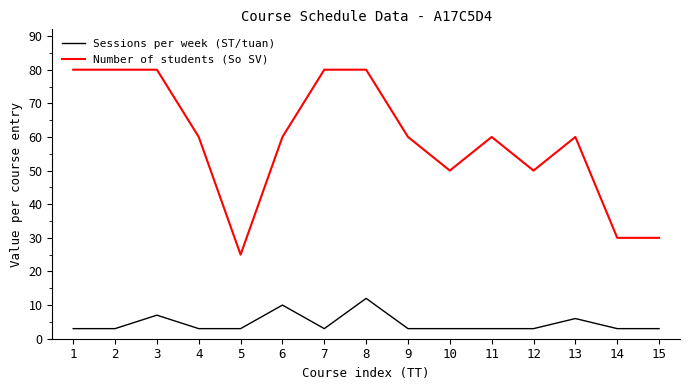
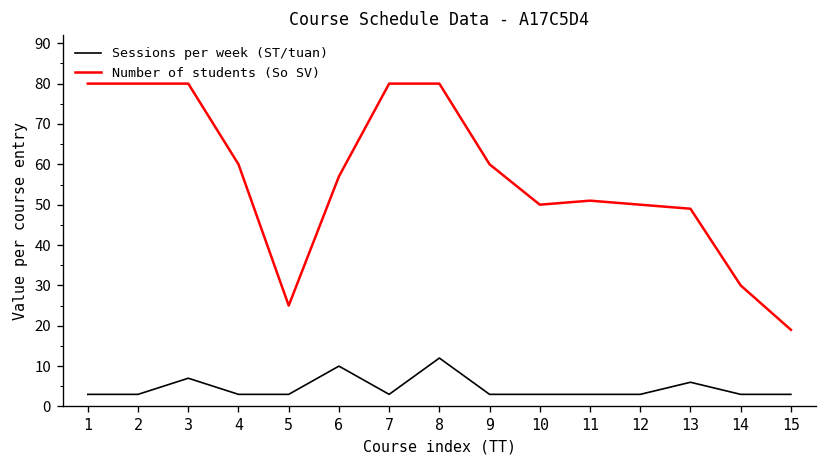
  {
    "Sessions per week (ST/tuan)": {
      "1": 3,
      "2": 3,
      "3": 7,
      "4": 3,
      "5": 3,
      "6": 10,
      "7": 3,
      "8": 12,
      "9": 3,
      "10": 3,
      "11": 3,
      "12": 3,
      "13": 6,
      "14": 3,
      "15": 3
    },
    "Number of students (So SV)": {
      "1": 80,
      "2": 80,
      "3": 80,
      "4": 60,
      "5": 25,
-     "6": 60,
+     "6": 57,
      "7": 80,
      "8": 80,
      "9": 60,
      "10": 50,
-     "11": 60,
+     "11": 51,
      "12": 50,
-     "13": 60,
+     "13": 49,
      "14": 30,
-     "15": 30
+     "15": 19
    }
  }
